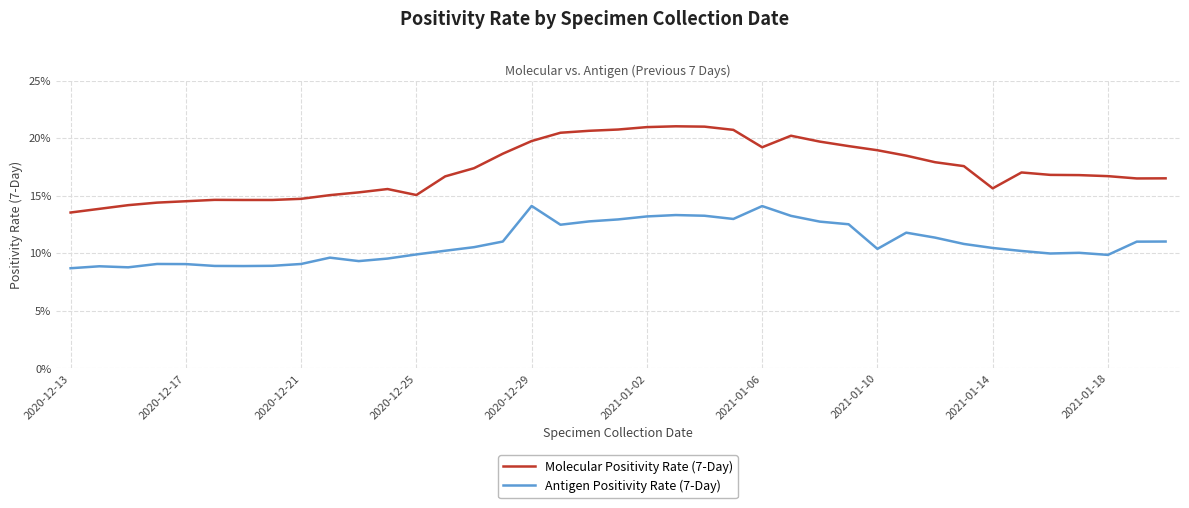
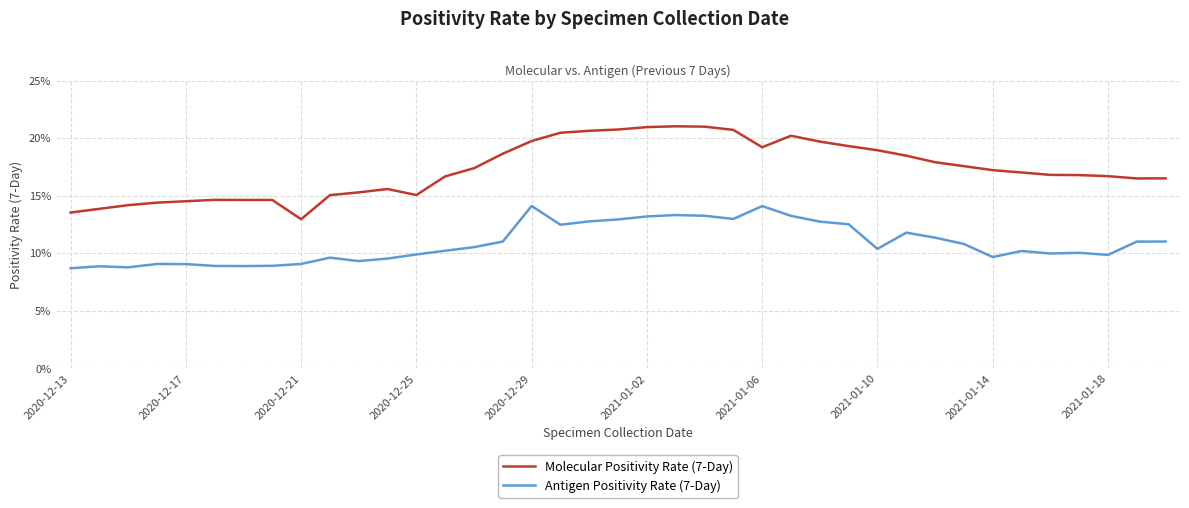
  {
    "Molecular Positivity Rate (7-Day)": {
      "2020-12-13": "13.5%",
      "2020-12-17": "14.5%",
-     "2020-12-21": "14.7%",
+     "2020-12-21": "13.0%",
      "2020-12-25": "15.1%",
      "2020-12-29": "19.8%",
      "2021-01-02": "21.0%",
      "2021-01-06": "19.2%",
      "2021-01-10": "19.0%",
-     "2021-01-14": "15.6%",
+     "2021-01-14": "17.2%",
      "2021-01-18": "16.7%"
    },
    "Antigen Positivity Rate (7-Day)": {
      "2020-12-13": "8.7%",
      "2020-12-17": "9.1%",
      "2020-12-21": "9.1%",
      "2020-12-25": "9.9%",
      "2020-12-29": "14.1%",
      "2021-01-02": "13.2%",
      "2021-01-06": "14.1%",
      "2021-01-10": "10.4%",
-     "2021-01-14": "10.5%",
+     "2021-01-14": "9.7%",
      "2021-01-18": "9.9%"
    }
  }
